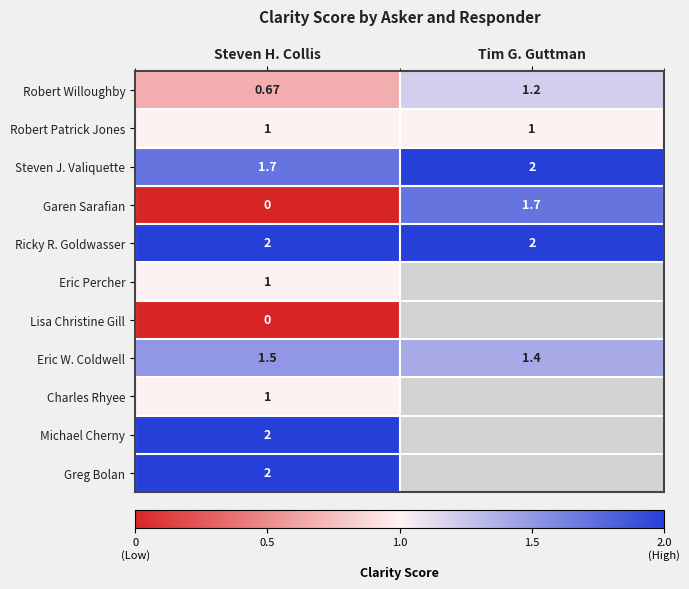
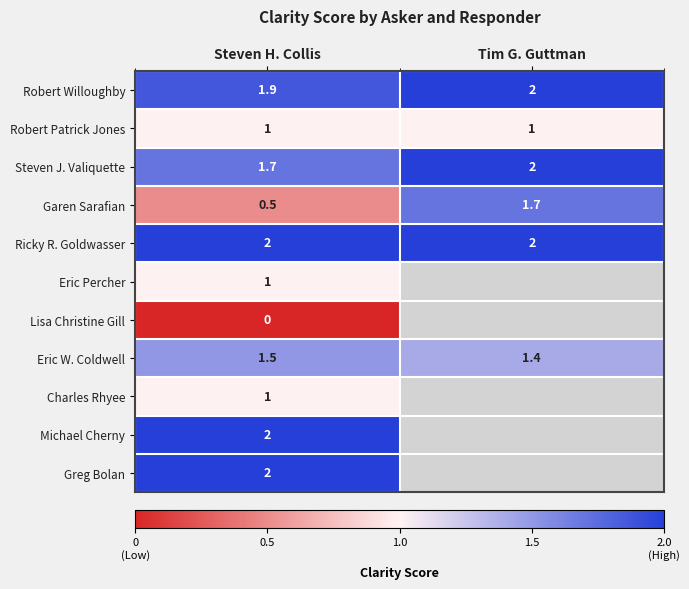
  {
    "Robert Willoughby": {
-     "Steven H. Collis": 0.67,
-     "Tim G. Guttman": 1.2
+     "Steven H. Collis": 1.9,
+     "Tim G. Guttman": 2
    },
    "Robert Patrick Jones": {
      "Steven H. Collis": 1,
      "Tim G. Guttman": 1
    },
    "Steven J. Valiquette": {
      "Steven H. Collis": 1.7,
      "Tim G. Guttman": 2
    },
    "Garen Sarafian": {
-     "Steven H. Collis": 0,
+     "Steven H. Collis": 0.5,
      "Tim G. Guttman": 1.7
    },
    "Ricky R. Goldwasser": {
      "Steven H. Collis": 2,
      "Tim G. Guttman": 2
    },
    "Eric Percher": {
      "Steven H. Collis": 1
    },
    "Lisa Christine Gill": {
      "Steven H. Collis": 0
    },
    "Eric W. Coldwell": {
      "Steven H. Collis": 1.5,
      "Tim G. Guttman": 1.4
    },
    "Charles Rhyee": {
      "Steven H. Collis": 1
    },
    "Michael Cherny": {
      "Steven H. Collis": 2
    },
    "Greg Bolan": {
      "Steven H. Collis": 2
    }
  }
